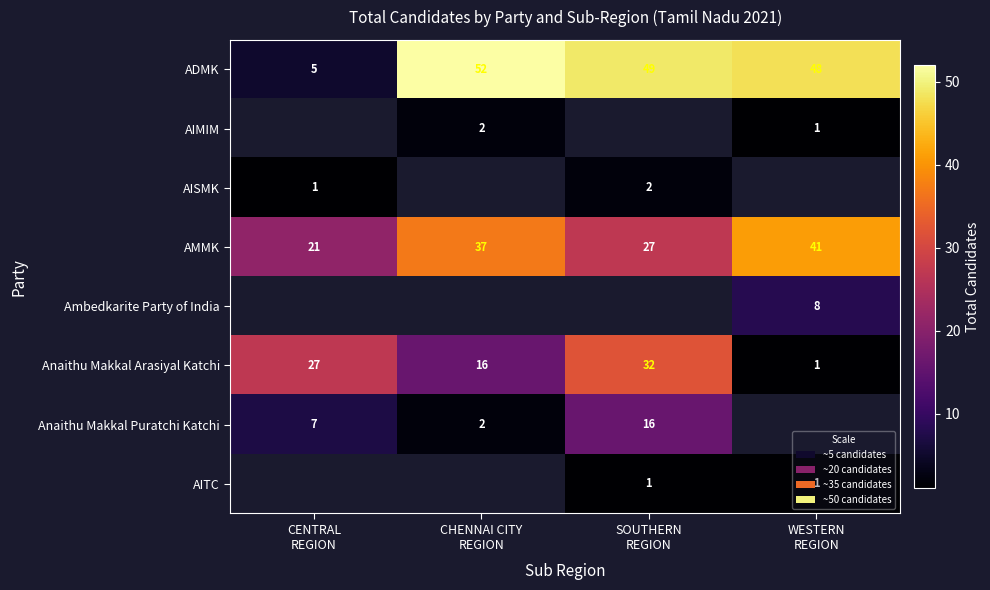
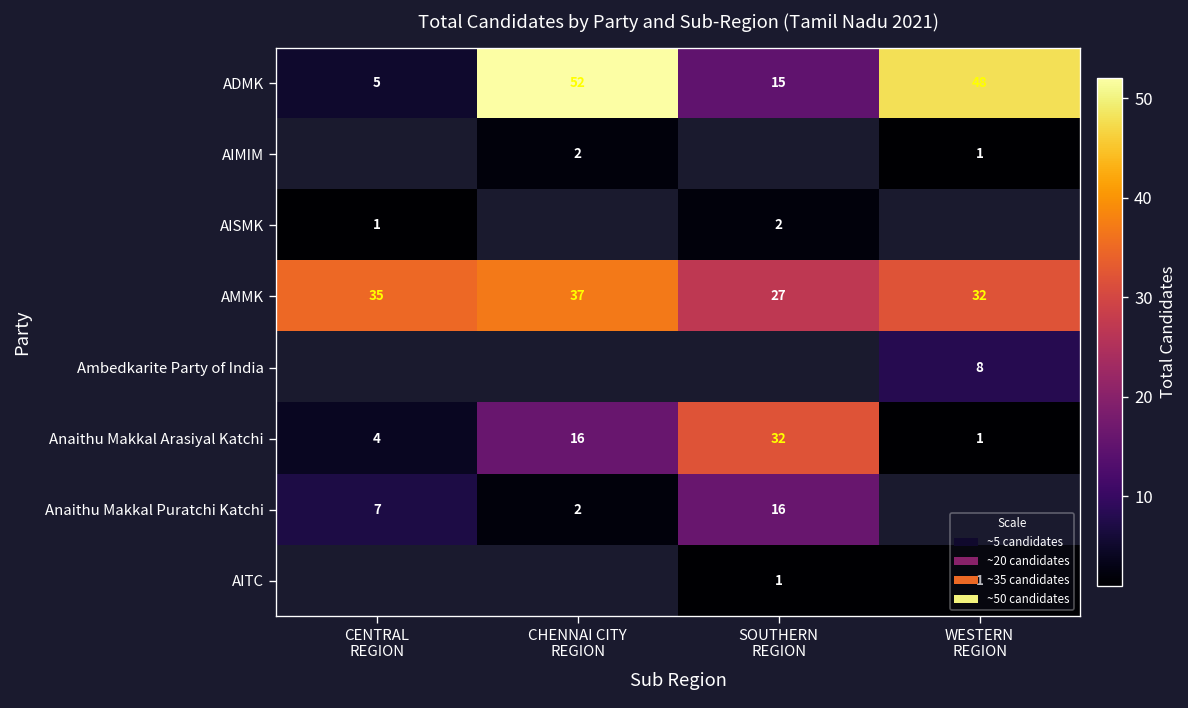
  {
    "ADMK": {
      "CENTRAL REGION": 5,
      "CHENNAI CITY REGION": 52,
-     "SOUTHERN REGION": 49,
+     "SOUTHERN REGION": 15,
      "WESTERN REGION": 48
    },
    "AIMIM": {
      "CHENNAI CITY REGION": 2,
      "WESTERN REGION": 1
    },
    "AISMK": {
      "CENTRAL REGION": 1,
      "SOUTHERN REGION": 2
    },
    "AMMK": {
-     "CENTRAL REGION": 21,
+     "CENTRAL REGION": 35,
      "CHENNAI CITY REGION": 37,
      "SOUTHERN REGION": 27,
-     "WESTERN REGION": 41
+     "WESTERN REGION": 32
    },
    "Ambedkarite Party of India": {
      "WESTERN REGION": 8
    },
    "Anaithu Makkal Arasiyal Katchi": {
-     "CENTRAL REGION": 27,
+     "CENTRAL REGION": 4,
      "CHENNAI CITY REGION": 16,
      "SOUTHERN REGION": 32,
      "WESTERN REGION": 1
    },
    "Anaithu Makkal Puratchi Katchi": {
      "CENTRAL REGION": 7,
      "CHENNAI CITY REGION": 2,
      "SOUTHERN REGION": 16
    },
    "AITC": {
      "SOUTHERN REGION": 1
    }
  }
